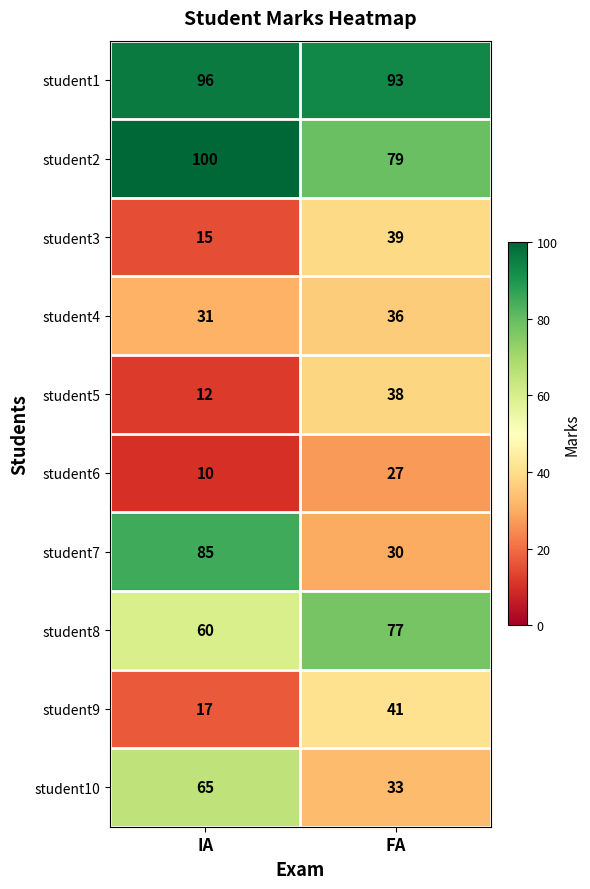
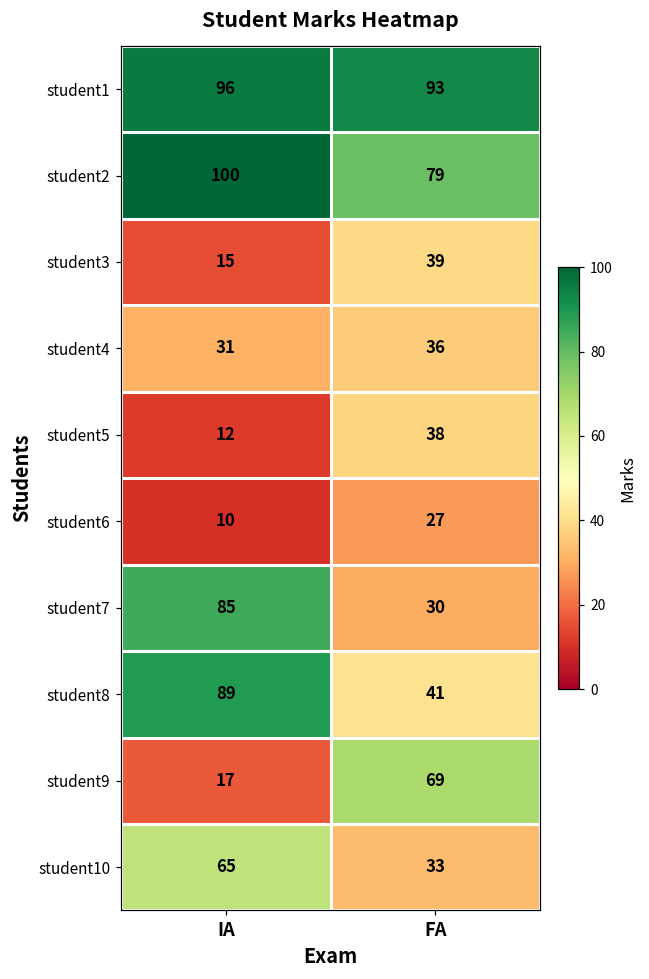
  {
    "student1": {
      "IA": 96,
      "FA": 93
    },
    "student2": {
      "IA": 100,
      "FA": 79
    },
    "student3": {
      "IA": 15,
      "FA": 39
    },
    "student4": {
      "IA": 31,
      "FA": 36
    },
    "student5": {
      "IA": 12,
      "FA": 38
    },
    "student6": {
      "IA": 10,
      "FA": 27
    },
    "student7": {
      "IA": 85,
      "FA": 30
    },
    "student8": {
-     "IA": 60,
-     "FA": 77
+     "IA": 89,
+     "FA": 41
    },
    "student9": {
      "IA": 17,
-     "FA": 41
+     "FA": 69
    },
    "student10": {
      "IA": 65,
      "FA": 33
    }
  }
